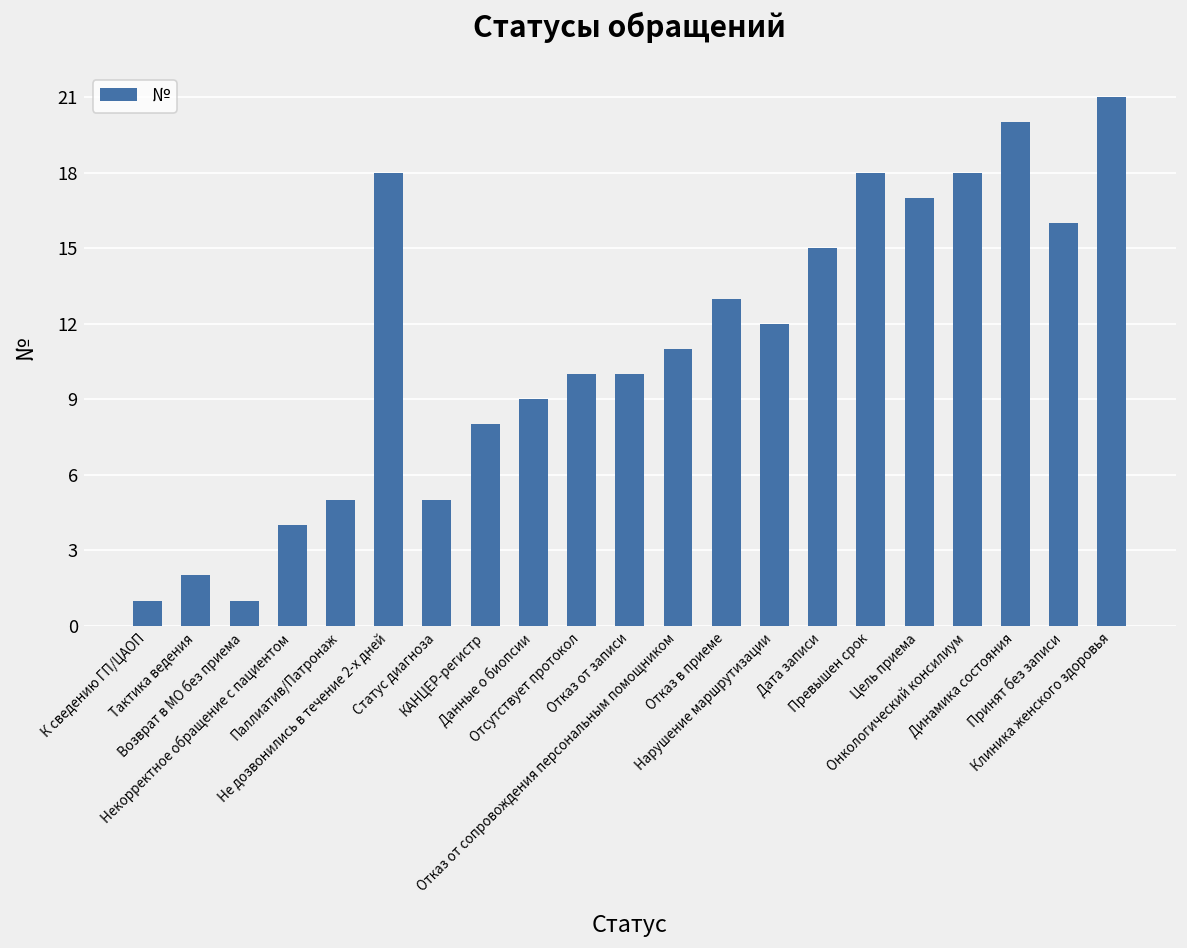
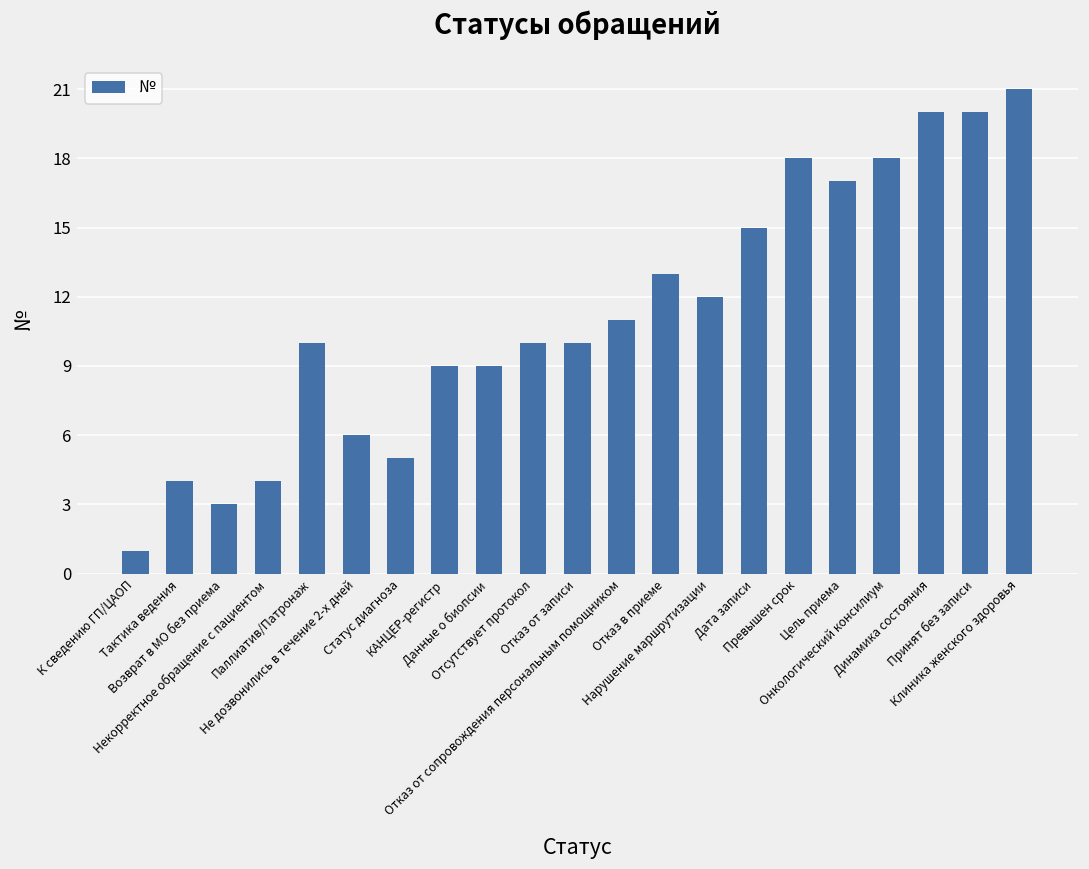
  {
    "К сведению ГП/ЦАОП": 1,
-   "Тактика ведения": 2,
-   "Возврат в МО без приема": 1,
+   "Тактика ведения": 4,
+   "Возврат в МО без приема": 3,
    "Некорректное обращение с пациентом": 4,
-   "Паллиатив/Патронаж": 5,
-   "Не дозвонились в течение 2-х дней": 18,
+   "Паллиатив/Патронаж": 10,
+   "Не дозвонились в течение 2-х дней": 6,
    "Статус диагноза": 5,
-   "КАНЦЕР-регистр": 8,
+   "КАНЦЕР-регистр": 9,
    "Данные о биопсии": 9,
    "Отсутствует протокол": 10,
    "Отказ от записи": 10,
    "Отказ от сопровождения персональным помощником": 11,
    "Отказ в приеме": 13,
    "Нарушение маршрутизации": 12,
    "Дата записи": 15,
    "Превышен срок": 18,
    "Цель приема": 17,
    "Онкологический консилиум": 18,
    "Динамика состояния": 20,
-   "Принят без записи": 16,
+   "Принят без записи": 20,
    "Клиника женского здоровья": 21
  }
